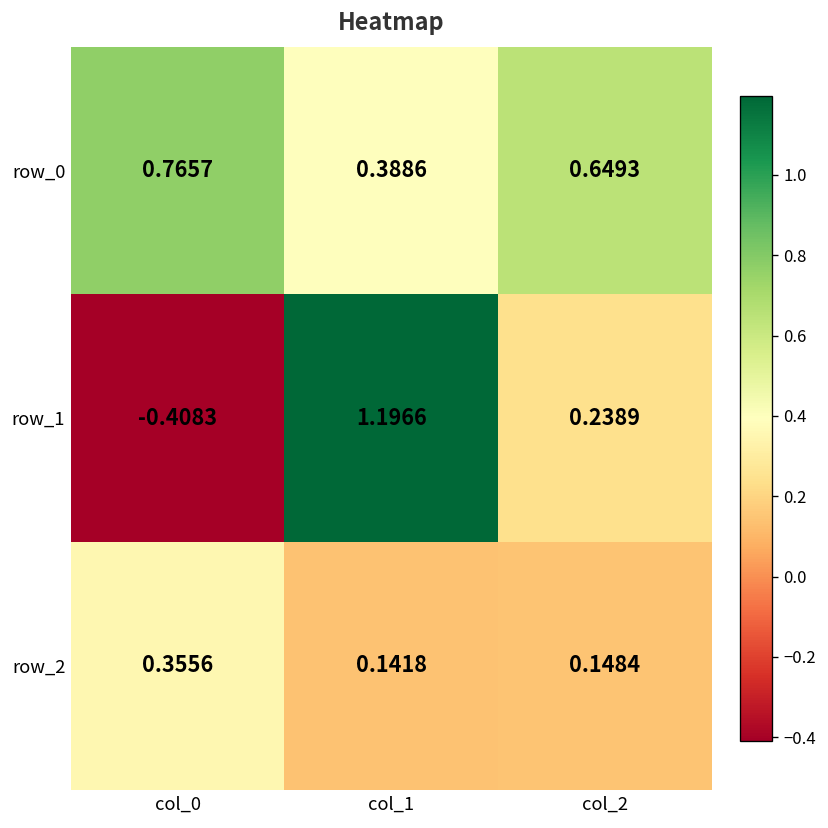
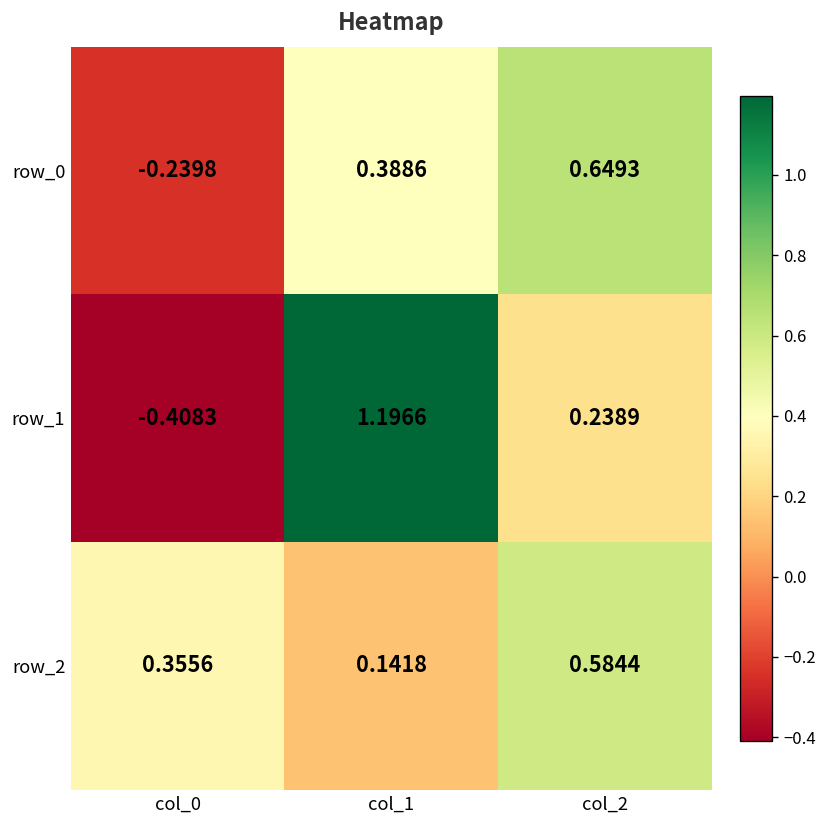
  {
    "row_0": {
-     "col_0": 0.7657,
+     "col_0": -0.2398,
      "col_1": 0.3886,
      "col_2": 0.6493
    },
    "row_1": {
      "col_0": -0.4083,
      "col_1": 1.1966,
      "col_2": 0.2389
    },
    "row_2": {
      "col_0": 0.3556,
      "col_1": 0.1418,
-     "col_2": 0.1484
+     "col_2": 0.5844
    }
  }
